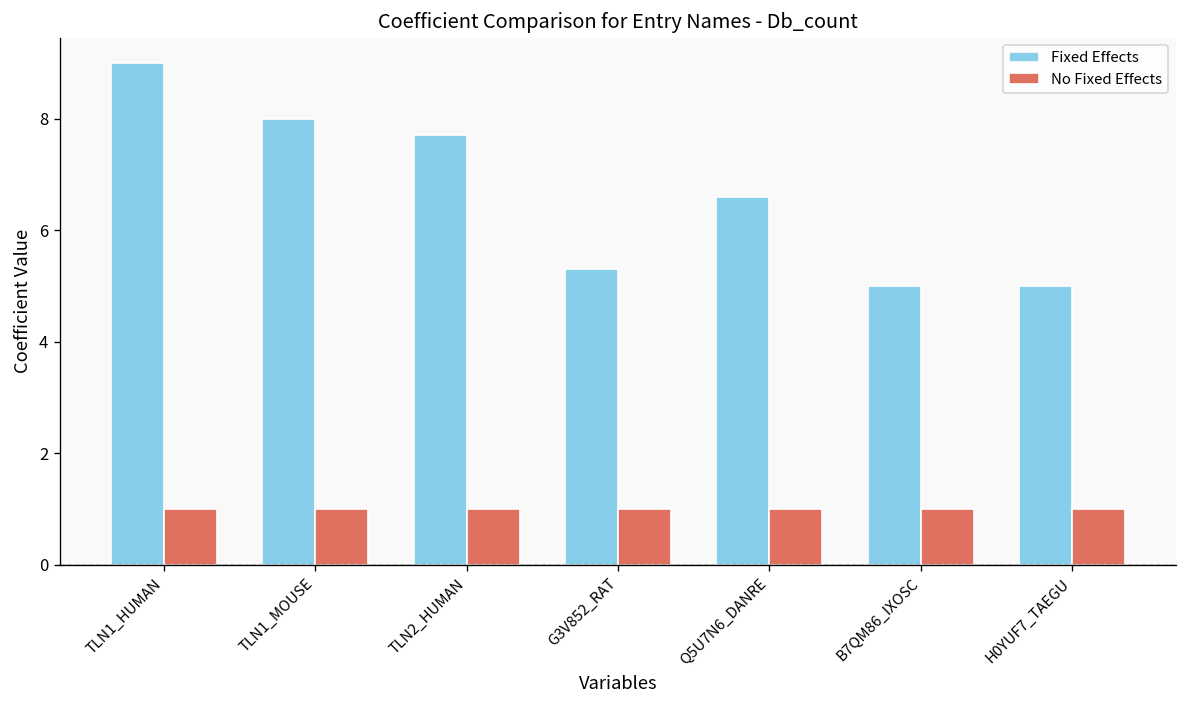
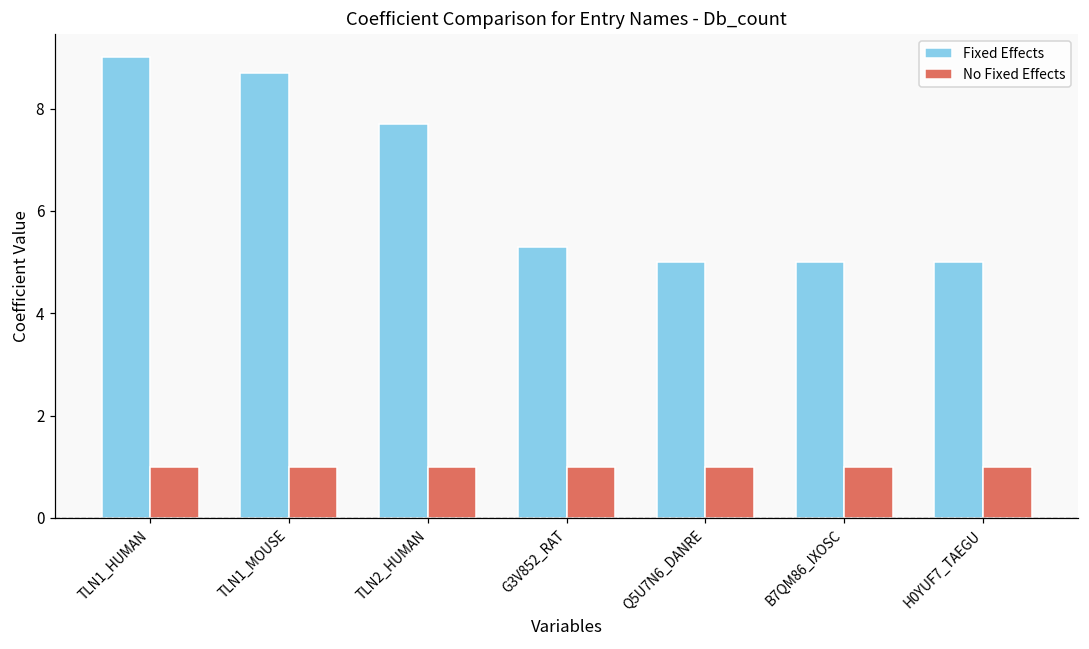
  {
    "Fixed Effects": {
      "TLN1_HUMAN": 9.0,
-     "TLN1_MOUSE": 8.0,
+     "TLN1_MOUSE": 8.7,
      "TLN2_HUMAN": 7.7,
      "G3V852_RAT": 5.3,
-     "Q5U7N6_DANRE": 6.6,
+     "Q5U7N6_DANRE": 5.0,
      "B7QM86_IXOSC": 5.0,
      "H0YUF7_TAEGU": 5.0
    },
    "No Fixed Effects": {
      "TLN1_HUMAN": 1.0,
      "TLN1_MOUSE": 1.0,
      "TLN2_HUMAN": 1.0,
      "G3V852_RAT": 1.0,
      "Q5U7N6_DANRE": 1.0,
      "B7QM86_IXOSC": 1.0,
      "H0YUF7_TAEGU": 1.0
    }
  }
